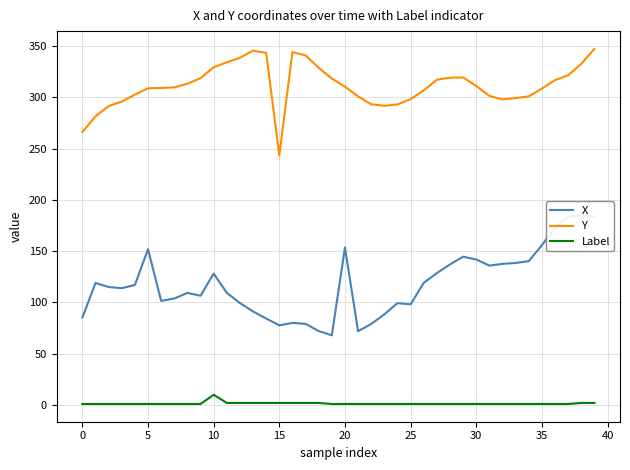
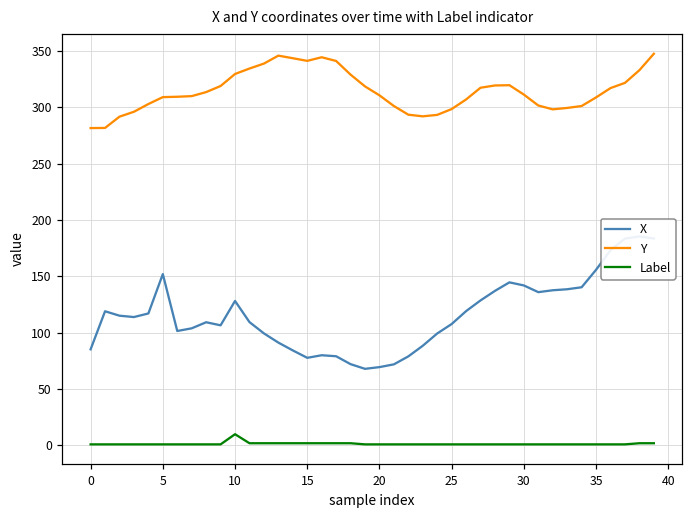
  {
    "X": {
      "0": 85,
      "5": 152,
      "10": 128,
      "15": 78,
-     "20": 154,
-     "25": 98,
+     "20": 70,
+     "25": 108,
      "30": 142,
      "35": 156
    },
    "Y": {
-     "0": 266,
+     "0": 282,
      "5": 309,
      "10": 329,
-     "15": 243,
+     "15": 341,
      "20": 311,
      "25": 298,
      "30": 311,
      "35": 309
    },
    "Label": {
      "0": 1,
      "5": 1,
      "10": 10,
      "15": 2,
      "20": 1,
      "25": 1,
      "30": 1,
      "35": 1
    }
  }
